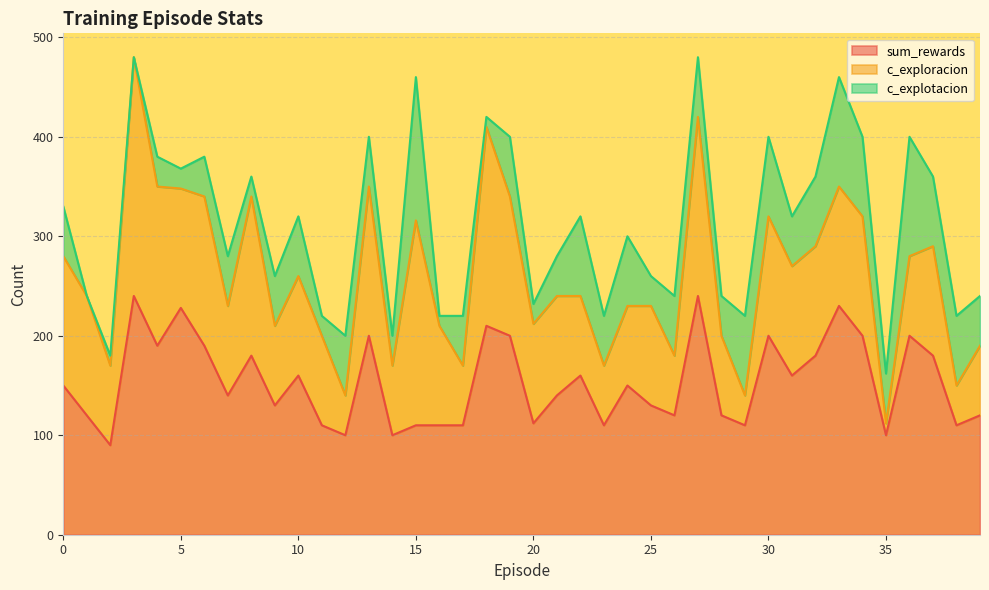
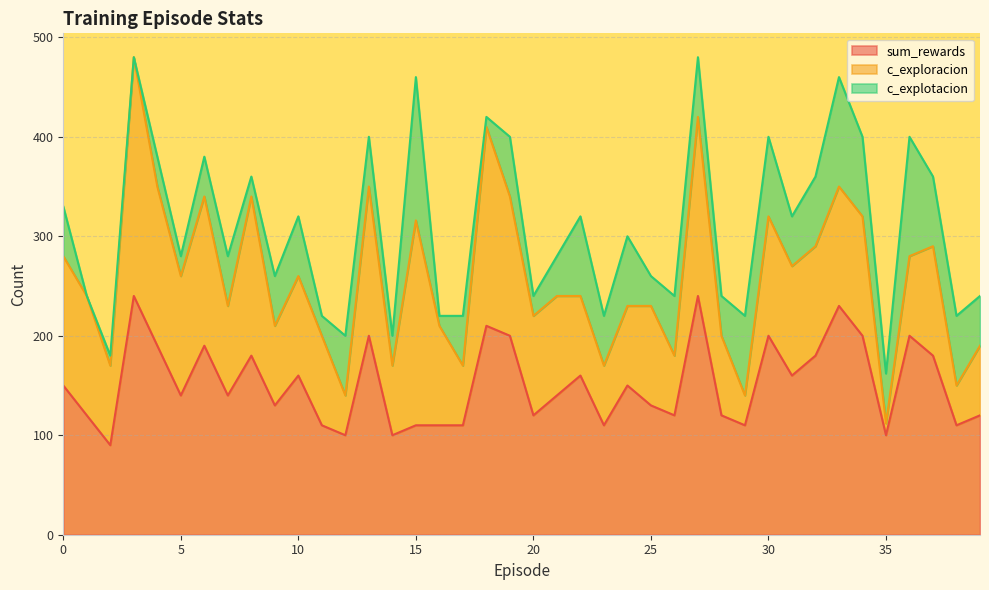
  {
    "sum_rewards": {
      "0": 150,
-     "5": 230,
+     "5": 140,
      "10": 160,
      "15": 110,
-     "20": 110,
+     "20": 120,
      "25": 130,
      "30": 200,
      "35": 100
    },
    "c_exploracion": {
      "0": 130,
      "5": 120,
      "10": 100,
      "15": 210,
      "20": 100,
      "25": 100,
      "30": 120,
      "35": 10
    },
    "c_explotacion": {
      "0": 50,
      "5": 20,
      "10": 60,
      "15": 140,
      "20": 20,
      "25": 30,
      "30": 80,
      "35": 50
    }
  }
